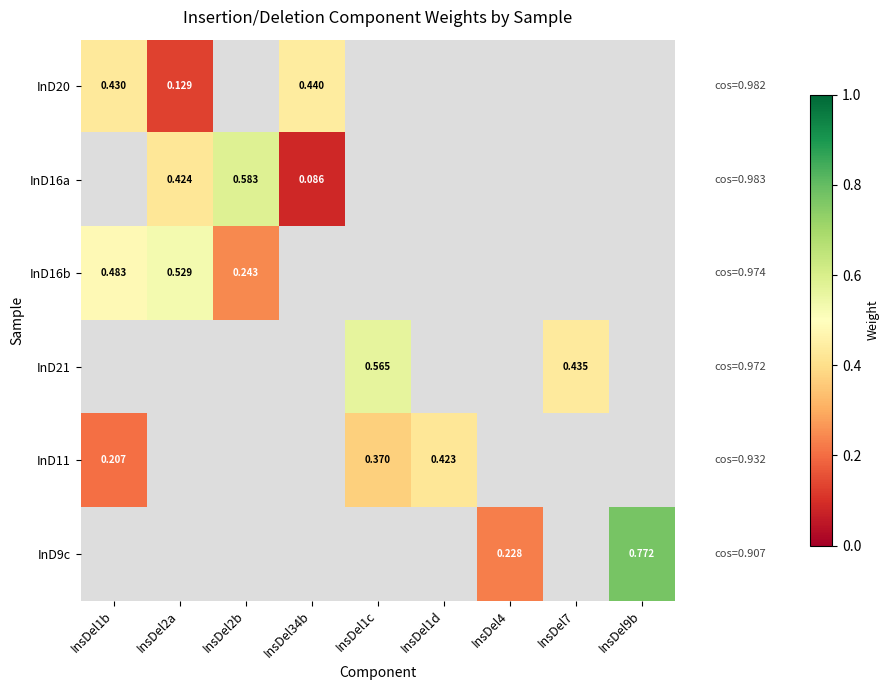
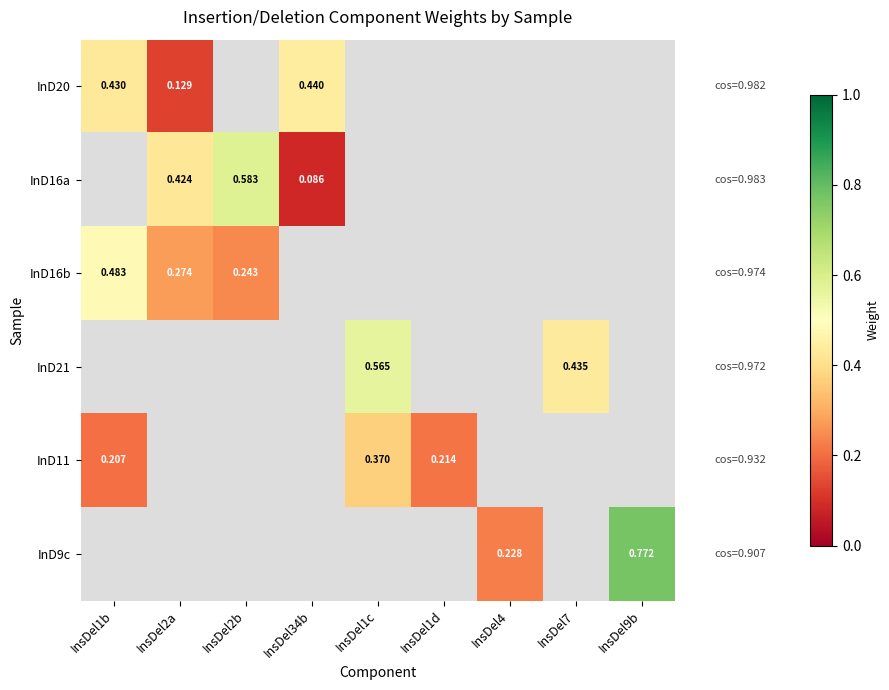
  {
    "InD20": {
      "InsDel1b": 0.430,
      "InsDel2a": 0.129,
      "InsDel34b": 0.440
    },
    "InD16a": {
      "InsDel2a": 0.424,
      "InsDel2b": 0.583,
      "InsDel34b": 0.086
    },
    "InD16b": {
      "InsDel1b": 0.483,
-     "InsDel2a": 0.529,
+     "InsDel2a": 0.274,
      "InsDel2b": 0.243
    },
    "InD21": {
      "InsDel1c": 0.565,
      "InsDel7": 0.435
    },
    "InD11": {
      "InsDel1b": 0.207,
      "InsDel1c": 0.370,
-     "InsDel1d": 0.423
+     "InsDel1d": 0.214
    },
    "InD9c": {
      "InsDel4": 0.228,
      "InsDel9b": 0.772
    }
  }
